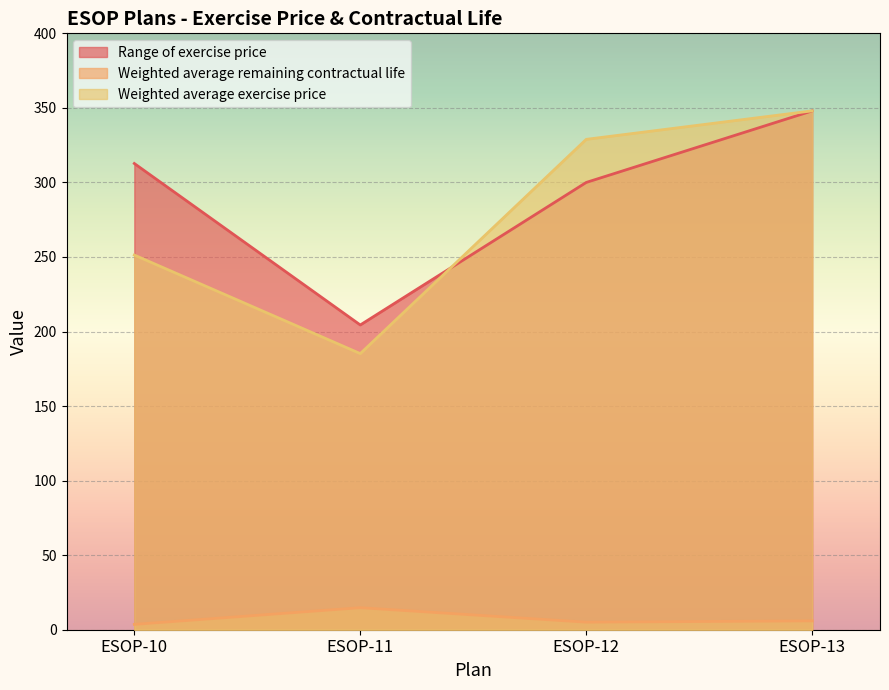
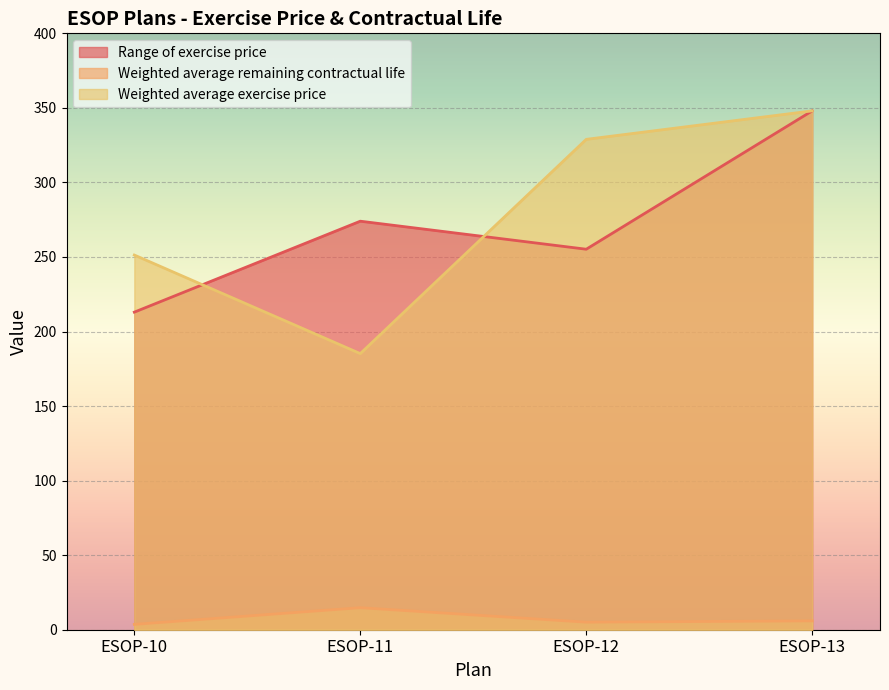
  {
    "Range of exercise price": {
-     "ESOP-10": 313,
-     "ESOP-11": 204,
-     "ESOP-12": 300
+     "ESOP-10": 213,
+     "ESOP-11": 274,
+     "ESOP-12": 255
    }
  }
